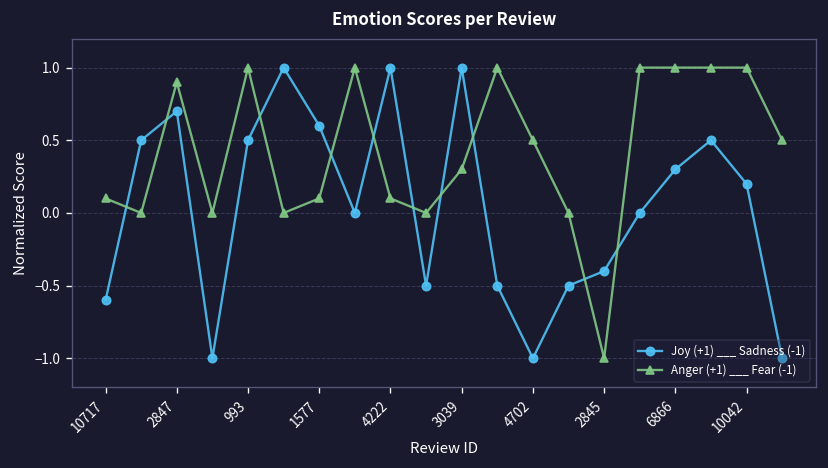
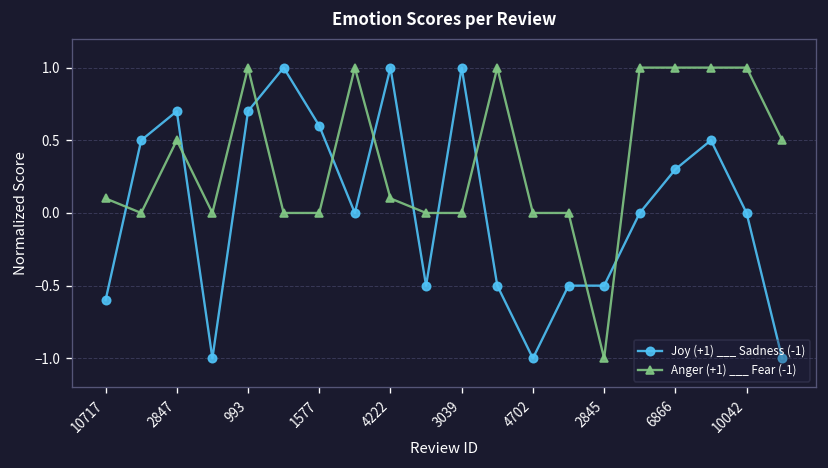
  {
    "Joy (+1) ___ Sadness (-1)": {
      "10717": -0.6,
      "2847": 0.7,
-     "993": 0.5,
+     "993": 0.7,
      "1577": 0.6,
      "4222": 1.0,
      "3039": 1.0,
      "4702": -1.0,
-     "2845": -0.4,
+     "2845": -0.5,
      "6866": 0.3,
-     "10042": 0.2
+     "10042": 0.0
    },
    "Anger (+1) ___ Fear (-1)": {
      "10717": 0.1,
-     "2847": 0.9,
+     "2847": 0.5,
      "993": 1.0,
-     "1577": 0.1,
+     "1577": 0.0,
      "4222": 0.1,
-     "3039": 0.3,
-     "4702": 0.5,
+     "3039": 0.0,
+     "4702": 0.0,
      "2845": -1.0,
      "6866": 1.0,
      "10042": 1.0
    }
  }
